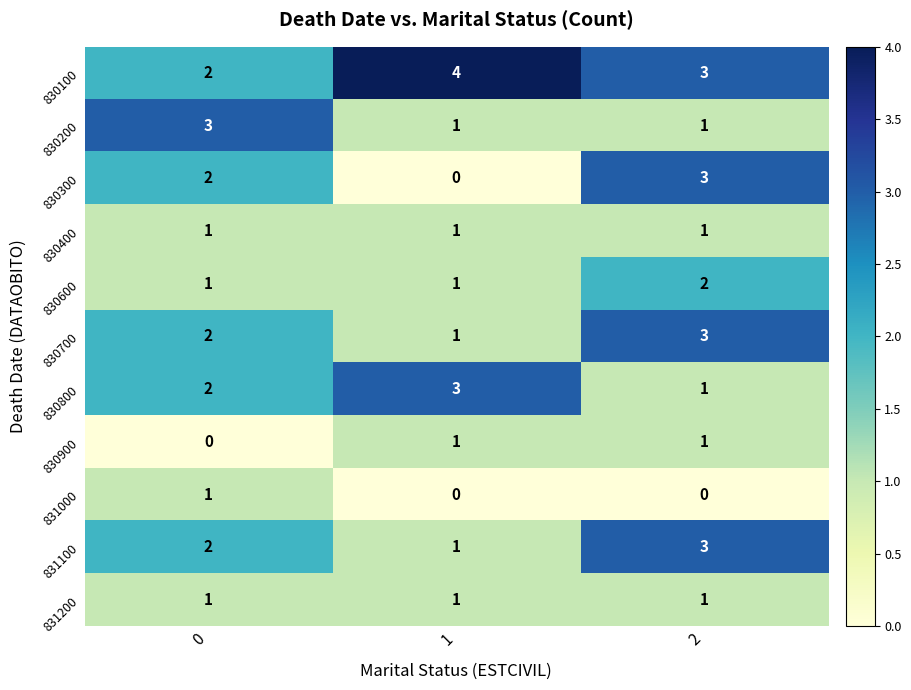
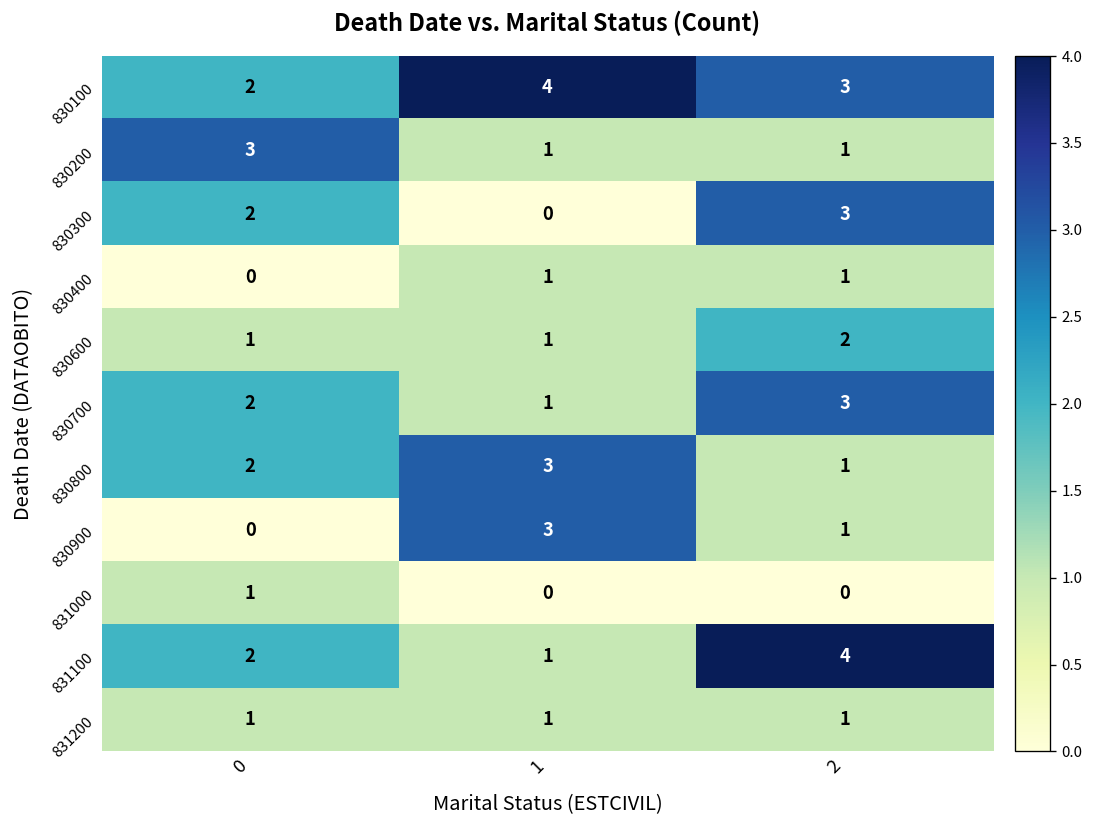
  {
    "830100": {
      "0": 2,
      "1": 4,
      "2": 3
    },
    "830200": {
      "0": 3,
      "1": 1,
      "2": 1
    },
    "830300": {
      "0": 2,
      "1": 0,
      "2": 3
    },
    "830400": {
-     "0": 1,
+     "0": 0,
      "1": 1,
      "2": 1
    },
    "830600": {
      "0": 1,
      "1": 1,
      "2": 2
    },
    "830700": {
      "0": 2,
      "1": 1,
      "2": 3
    },
    "830800": {
      "0": 2,
      "1": 3,
      "2": 1
    },
    "830900": {
      "0": 0,
-     "1": 1,
+     "1": 3,
      "2": 1
    },
    "831000": {
      "0": 1,
      "1": 0,
      "2": 0
    },
    "831100": {
      "0": 2,
      "1": 1,
-     "2": 3
+     "2": 4
    },
    "831200": {
      "0": 1,
      "1": 1,
      "2": 1
    }
  }
